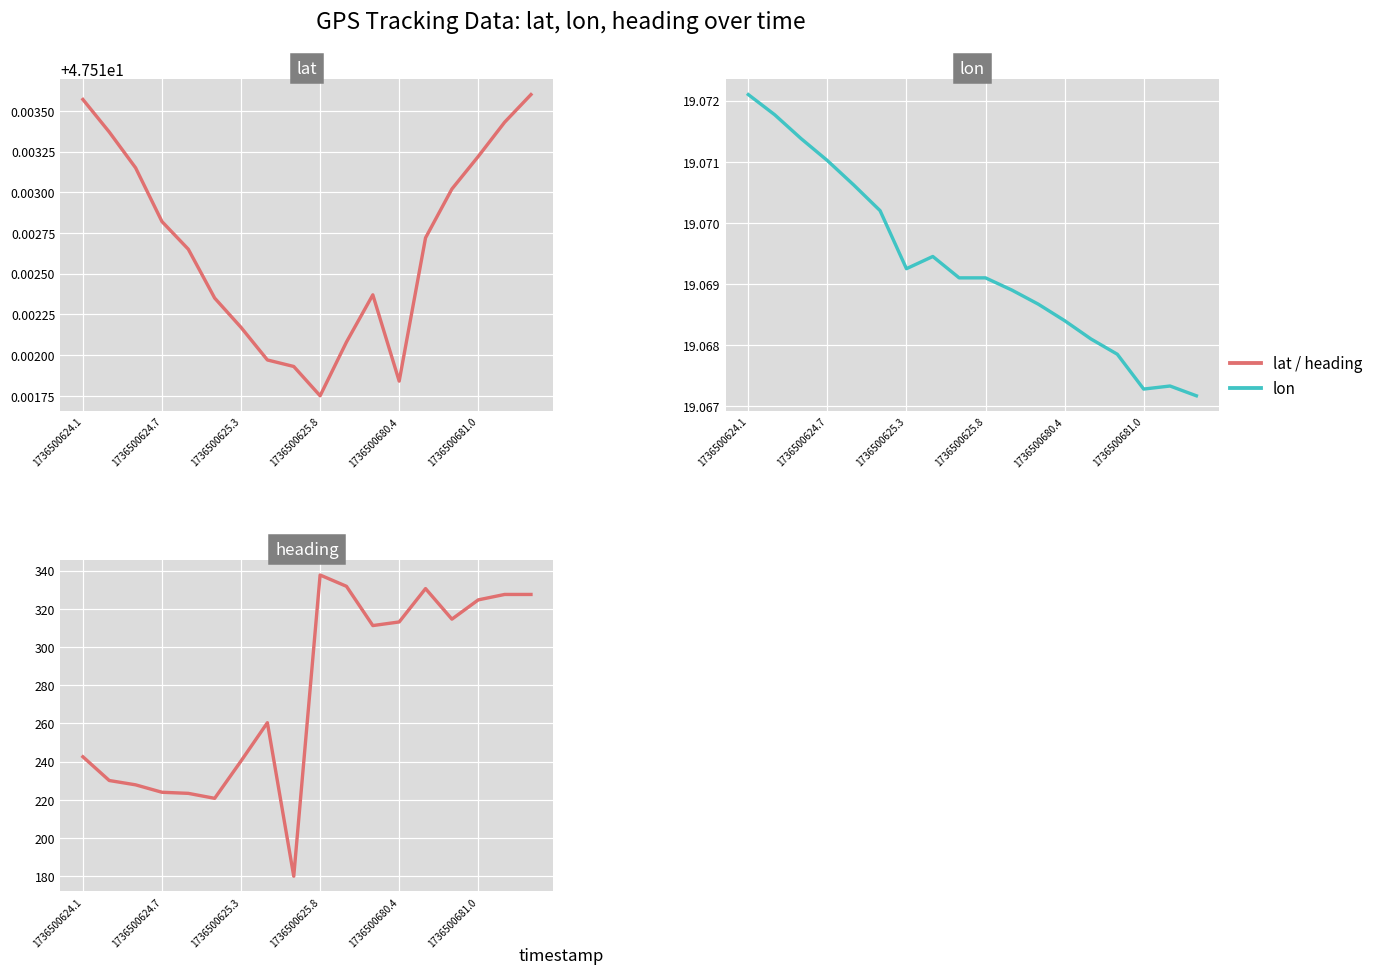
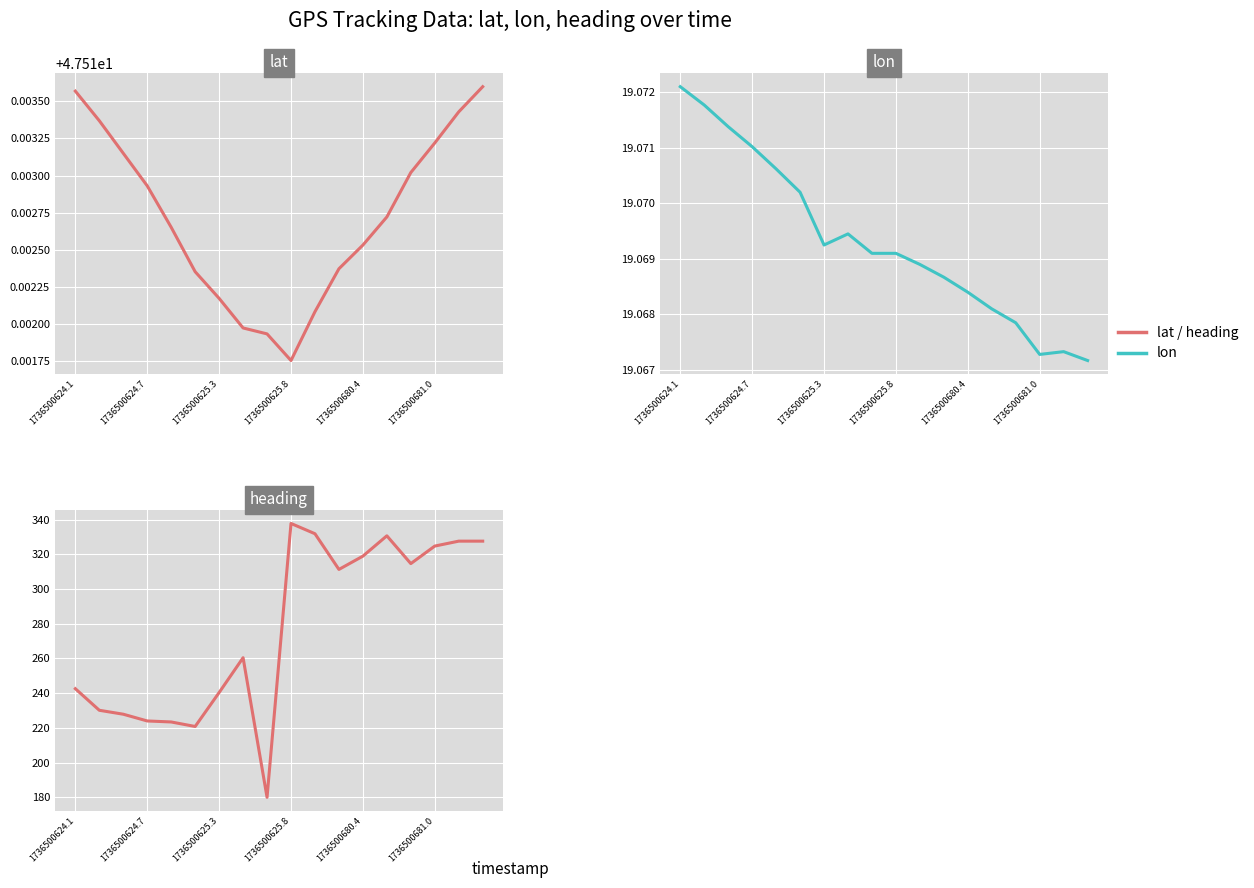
  {
    "lat": {
      "1736500624.1": 47.51357,
-     "1736500624.7": 47.51282,
+     "1736500624.7": 47.51293,
      "1736500625.3": 47.51217,
      "1736500625.8": 47.51175,
-     "1736500680.4": 47.51184,
+     "1736500680.4": 47.51253,
      "1736500681.0": 47.51322
    },
    "lon": {
      "1736500624.1": 19.0721,
      "1736500624.7": 19.0710,
      "1736500625.3": 19.0693,
      "1736500625.8": 19.0691,
      "1736500680.4": 19.0684,
      "1736500681.0": 19.0673
    },
    "heading": {
      "1736500624.1": 243,
      "1736500624.7": 224,
      "1736500625.3": 240,
      "1736500625.8": 338,
-     "1736500680.4": 313,
+     "1736500680.4": 319,
      "1736500681.0": 325
    }
  }
